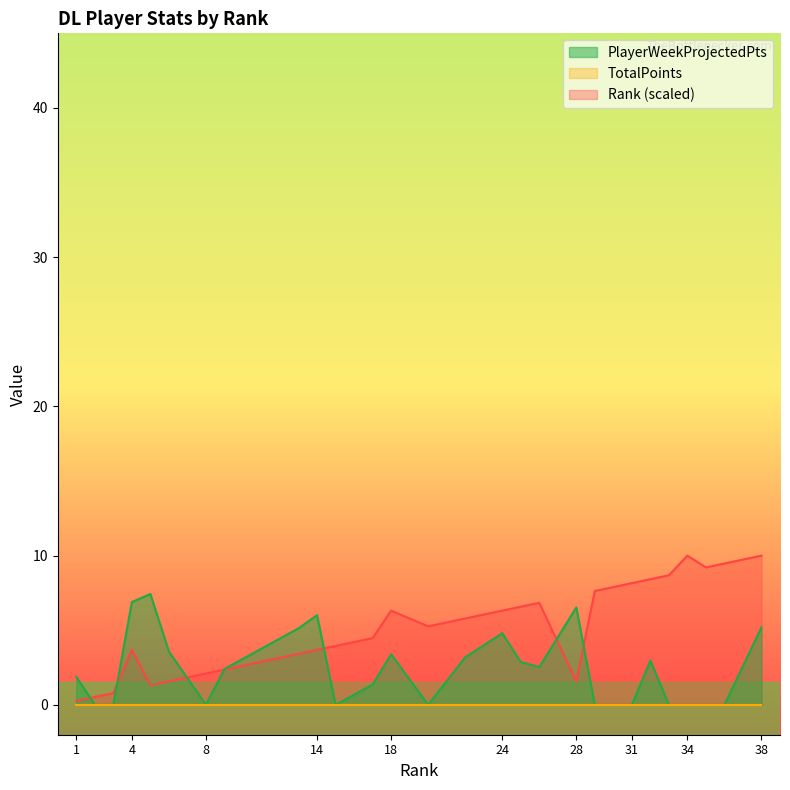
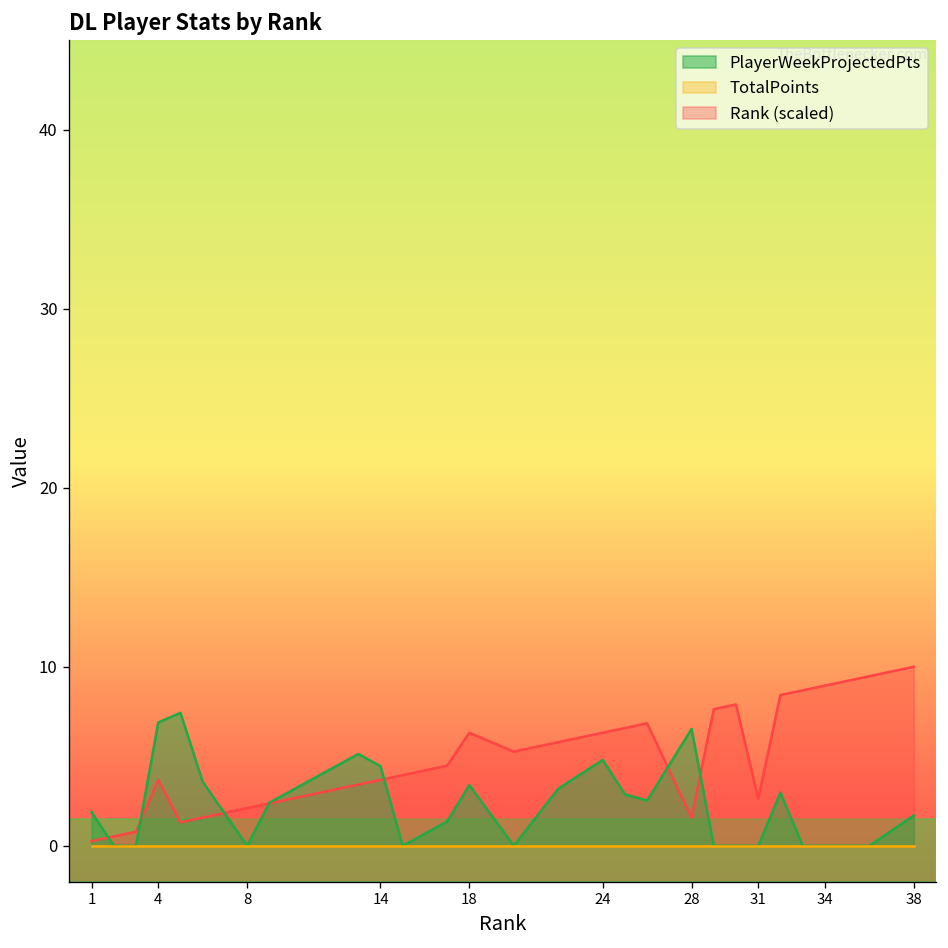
  {
    "PlayerWeekProjectedPts": {
      "1": 1.9,
      "4": 6.9,
-     "14": 6.0,
+     "14": 4.5,
      "18": 3.4,
      "24": 4.8,
      "28": 6.5,
-     "38": 5.2
+     "38": 1.7
    },
    "Rank (scaled)": {
      "4": 3.7,
      "8": 2.1,
      "14": 3.7,
      "18": 6.3,
      "24": 6.3,
      "28": 1.6,
-     "31": 8.2,
-     "34": 10.0,
+     "31": 2.6,
+     "34": 8.9,
      "38": 10.0
    }
  }
